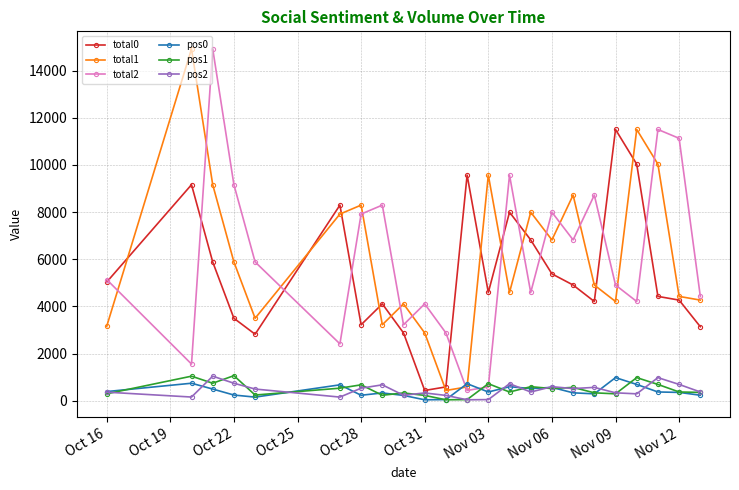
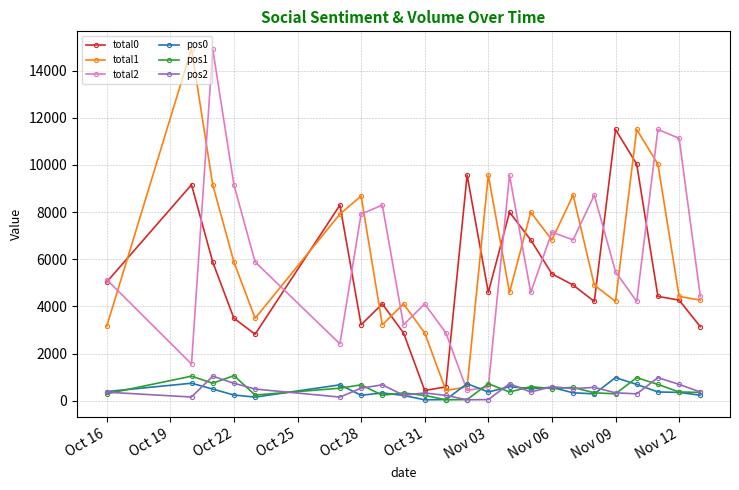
  {
    "total0": {
      "Oct 22": 3500,
      "Oct 28": 3200,
      "Nov 03": 4600,
      "Nov 06": 5400,
      "Nov 09": 11500,
      "Nov 12": 4300
    },
    "total1": {
      "Oct 16": 3200,
      "Oct 22": 5900,
-     "Oct 28": 8300,
+     "Oct 28": 8700,
      "Oct 31": 2900,
      "Nov 03": 9600,
      "Nov 06": 6800,
      "Nov 09": 4200,
      "Nov 12": 4400
    },
    "total2": {
      "Oct 22": 9200,
      "Oct 28": 7900,
      "Oct 31": 4100,
      "Nov 03": 600,
-     "Nov 06": 8000,
-     "Nov 09": 4900,
+     "Nov 06": 7200,
+     "Nov 09": 5500,
      "Nov 12": 11100
    },
    "pos0": {
      "Oct 22": 200,
      "Oct 28": 200,
      "Oct 31": 0,
      "Nov 03": 400,
      "Nov 09": 1000
    },
    "pos1": {
      "Oct 22": 1100,
      "Oct 28": 700,
      "Nov 03": 700
    },
    "pos2": {
      "Oct 22": 700,
      "Oct 28": 500,
      "Nov 03": 0,
      "Nov 12": 700
    }
  }
